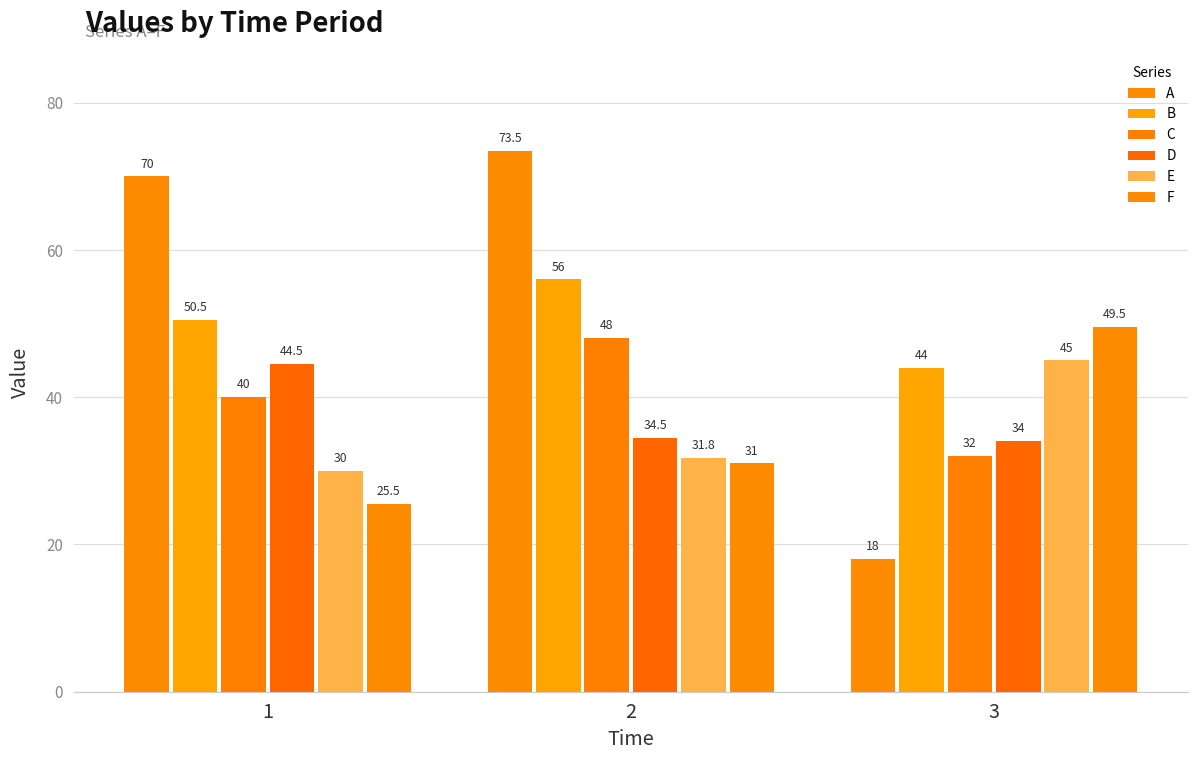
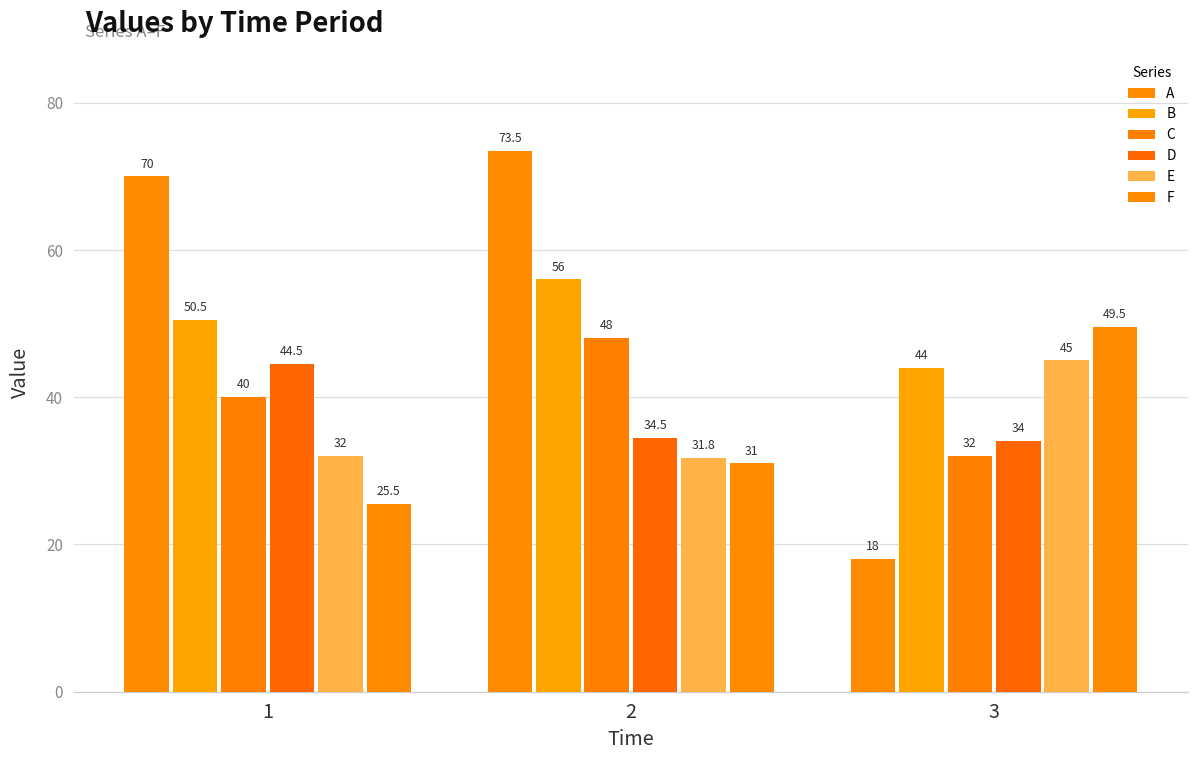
  {
    "E": {
-     "1": 30,
+     "1": 32,
      "2": 31.8,
      "3": 45
    }
  }
